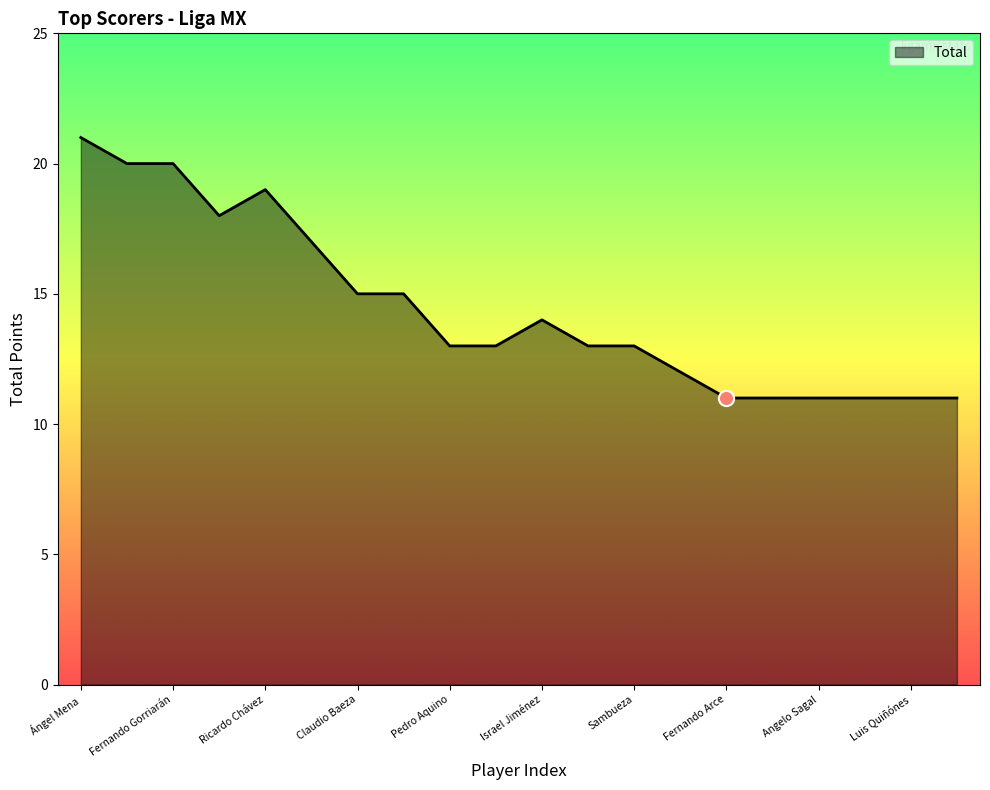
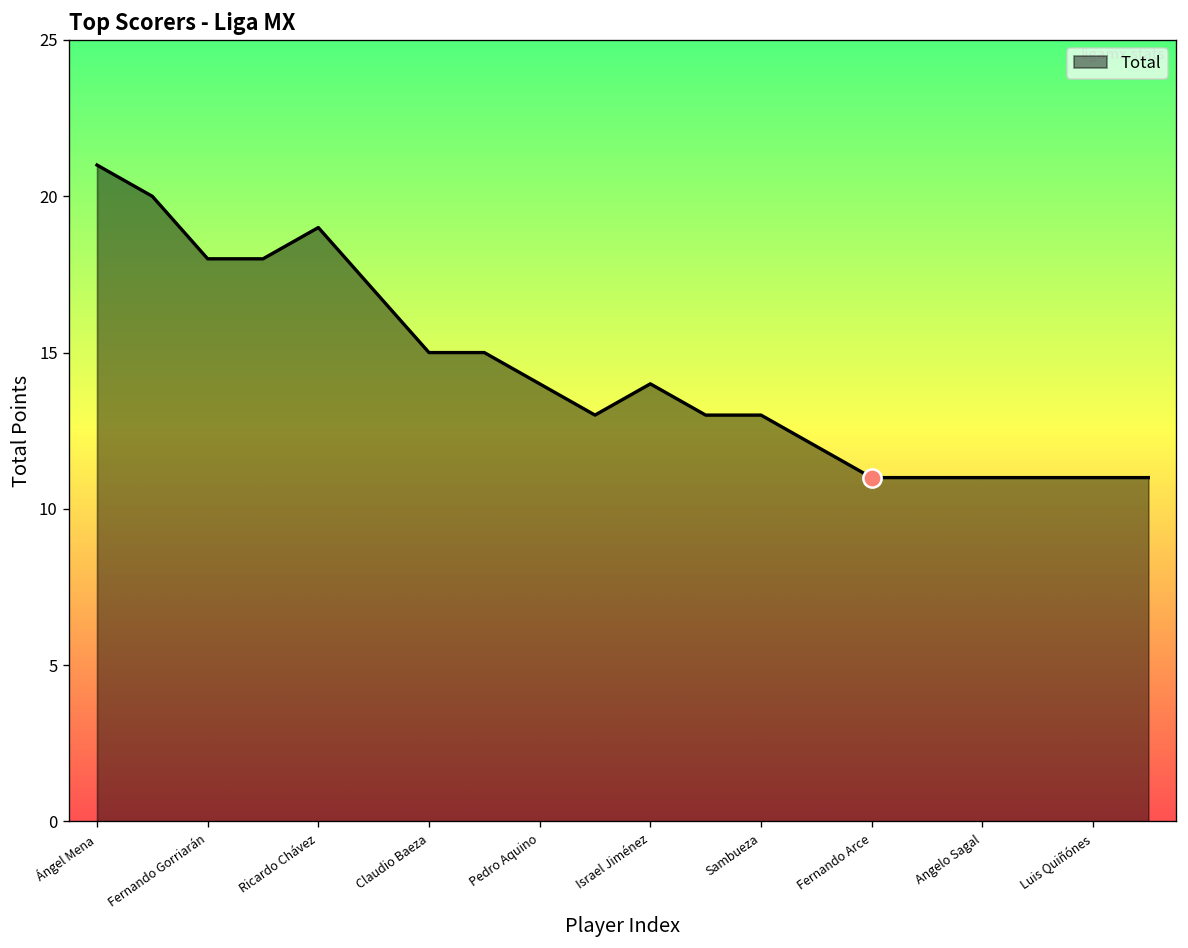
  {
    "Total": {
      "Ángel Mena": 21,
-     "Fernando Gorriarán": 20,
+     "Fernando Gorriarán": 18,
      "Ricardo Chávez": 19,
      "Claudio Baeza": 15,
-     "Pedro Aquino": 13,
+     "Pedro Aquino": 14,
      "Israel Jiménez": 14,
      "Sambueza": 13,
      "Angelo Sagal": 11,
      "Luis Quiñónes": 11
    }
  }
